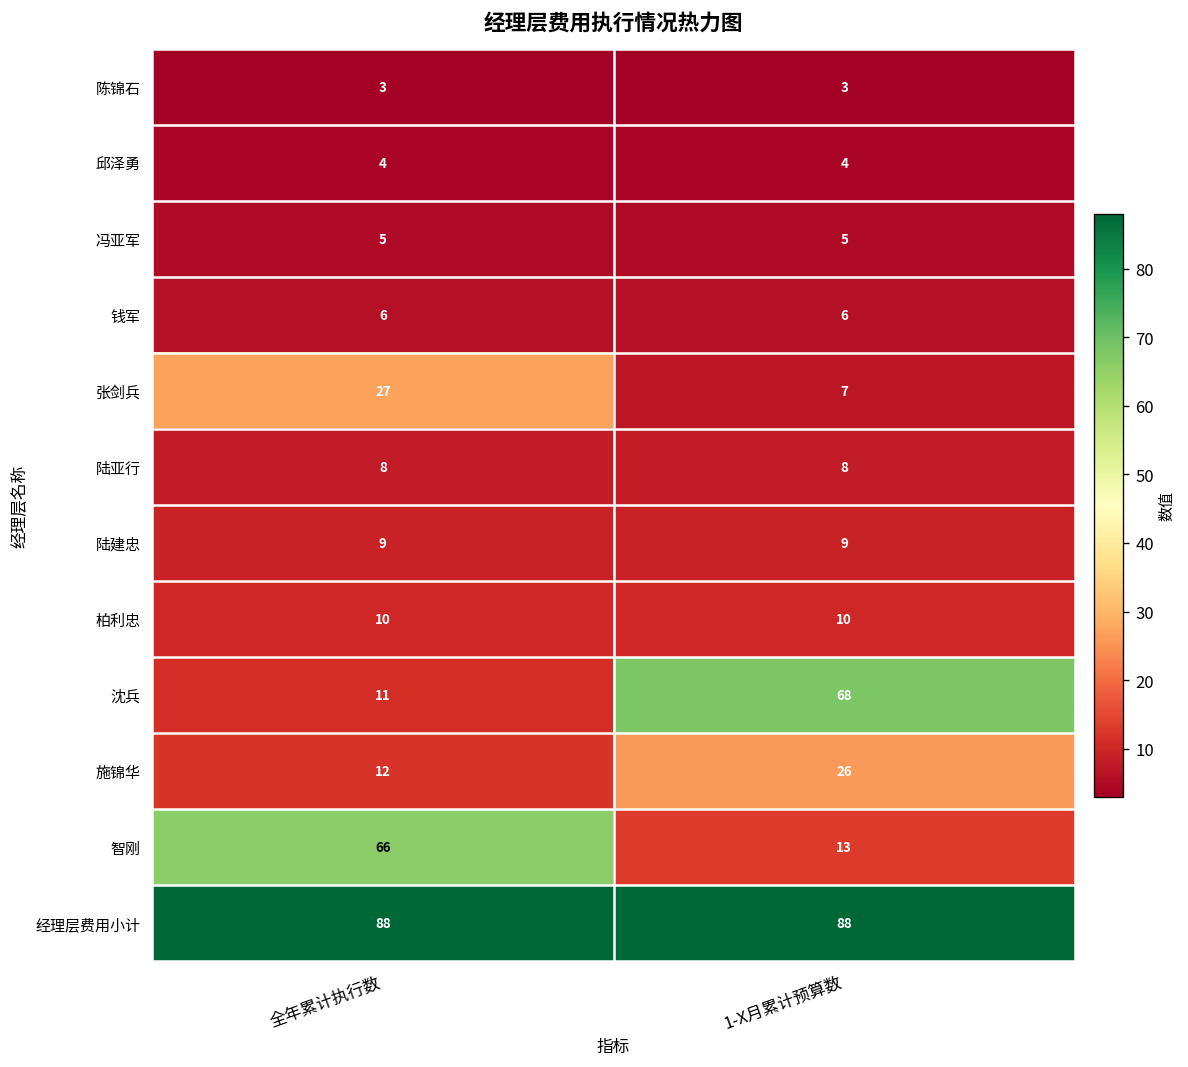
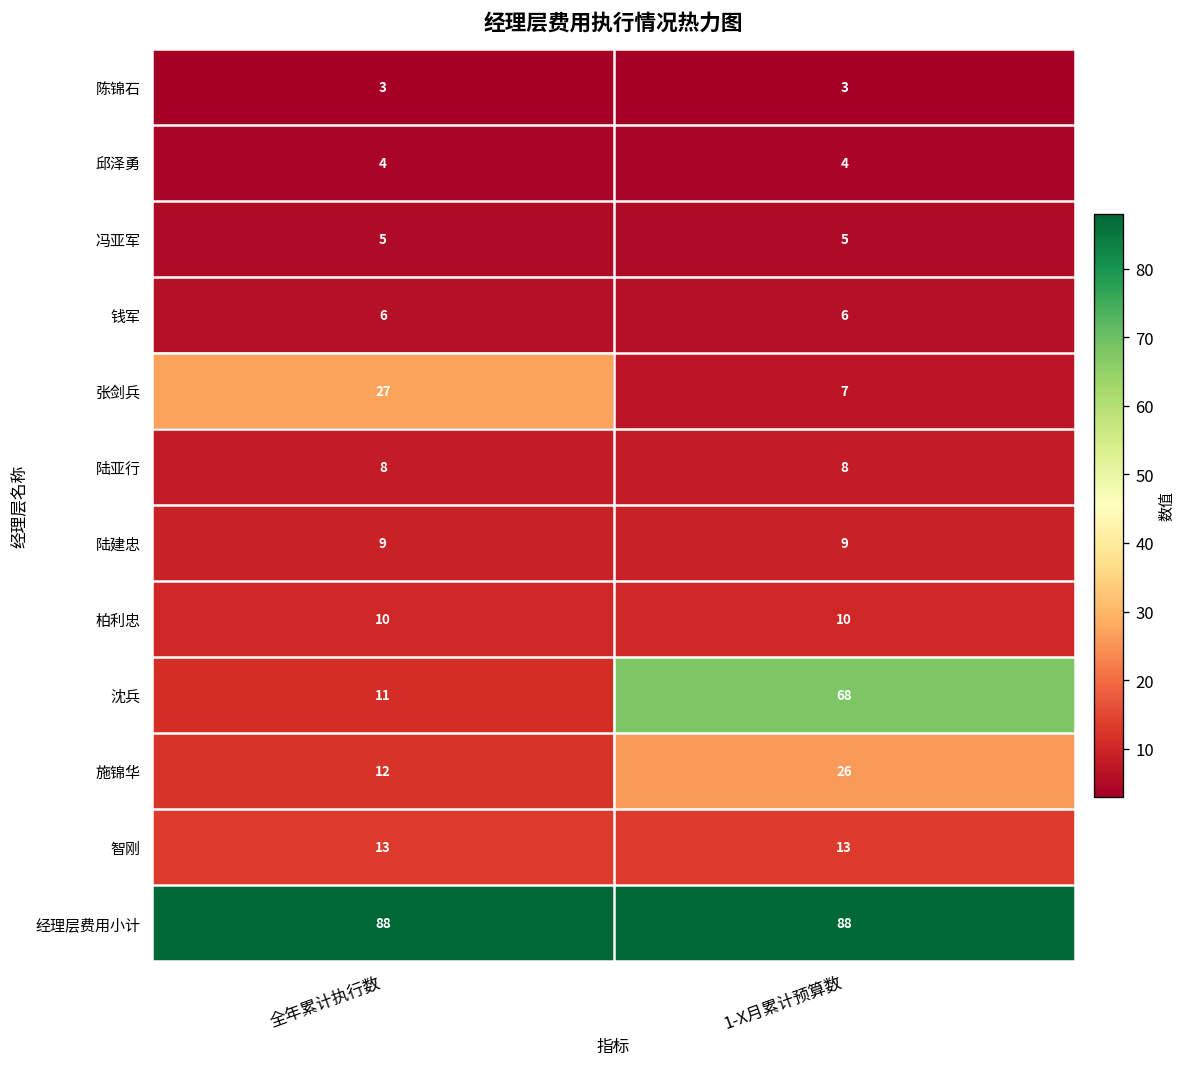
  {
    "陈锦石": {
      "全年累计执行数": 3,
      "1-X月累计预算数": 3
    },
    "邱泽勇": {
      "全年累计执行数": 4,
      "1-X月累计预算数": 4
    },
    "冯亚军": {
      "全年累计执行数": 5,
      "1-X月累计预算数": 5
    },
    "钱军": {
      "全年累计执行数": 6,
      "1-X月累计预算数": 6
    },
    "张剑兵": {
      "全年累计执行数": 27,
      "1-X月累计预算数": 7
    },
    "陆亚行": {
      "全年累计执行数": 8,
      "1-X月累计预算数": 8
    },
    "陆建忠": {
      "全年累计执行数": 9,
      "1-X月累计预算数": 9
    },
    "柏利忠": {
      "全年累计执行数": 10,
      "1-X月累计预算数": 10
    },
    "沈兵": {
      "全年累计执行数": 11,
      "1-X月累计预算数": 68
    },
    "施锦华": {
      "全年累计执行数": 12,
      "1-X月累计预算数": 26
    },
    "智刚": {
-     "全年累计执行数": 66,
+     "全年累计执行数": 13,
      "1-X月累计预算数": 13
    },
    "经理层费用小计": {
      "全年累计执行数": 88,
      "1-X月累计预算数": 88
    }
  }
